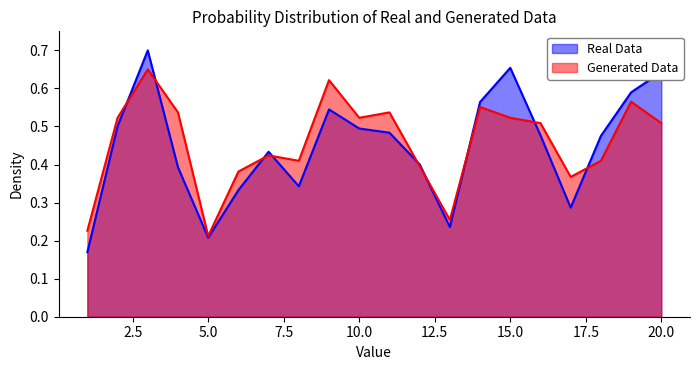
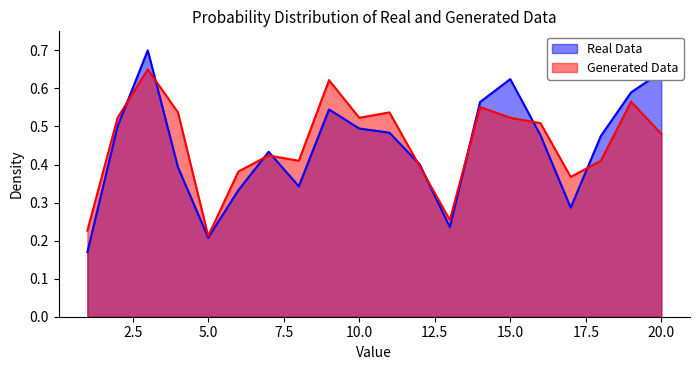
  {
    "Real Data": {
      "10.0": 0.49,
-     "15.0": 0.65
+     "15.0": 0.62
    },
    "Generated Data": {
      "10.0": 0.52,
      "15.0": 0.52,
-     "20.0": 0.51
+     "20.0": 0.48
    }
  }
